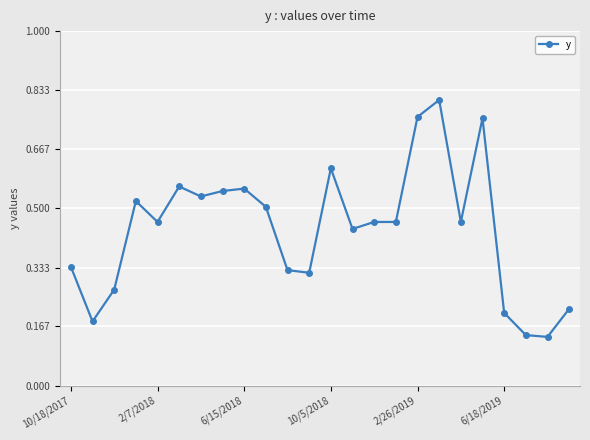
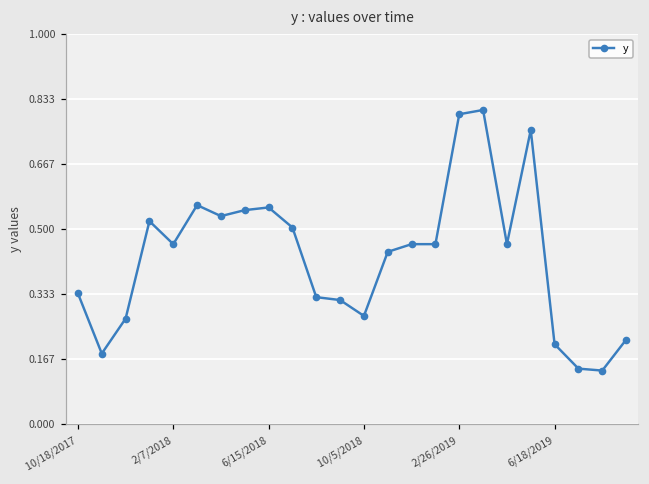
  {
    "10/18/2017": 0.34,
    "2/7/2018": 0.46,
    "6/15/2018": 0.56,
-   "10/5/2018": 0.61,
-   "2/26/2019": 0.76,
+   "10/5/2018": 0.28,
+   "2/26/2019": 0.79,
    "6/18/2019": 0.21
  }
